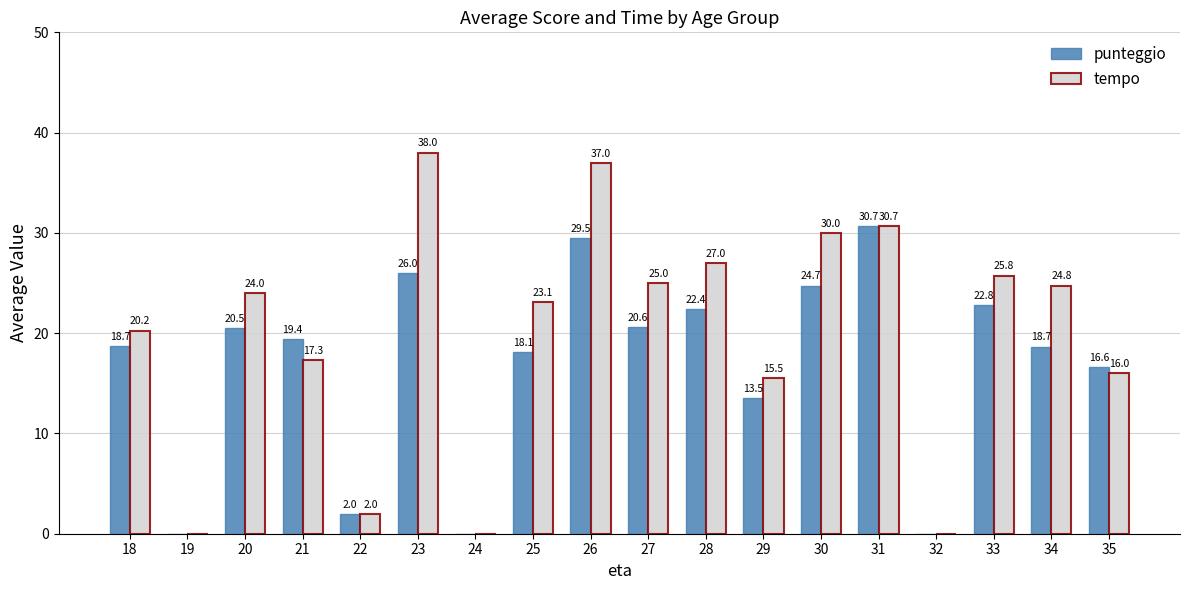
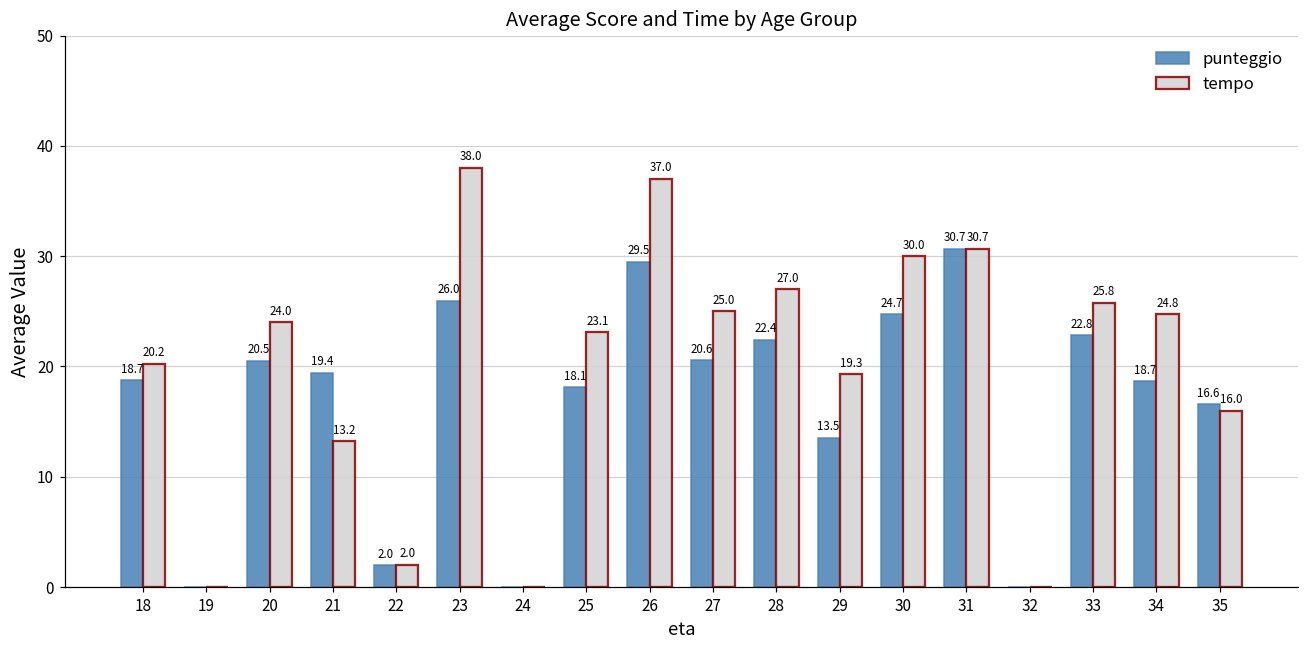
  {
    "punteggio": {
      "18": 18.7,
      "20": 20.5,
      "21": 19.4,
      "22": 2.0,
      "23": 26.0,
      "25": 18.1,
      "26": 29.5,
      "27": 20.6,
      "28": 22.4,
      "29": 13.5,
      "30": 24.7,
      "31": 30.7,
      "33": 22.8,
      "34": 18.7,
      "35": 16.6
    },
    "tempo": {
      "18": 20.2,
      "20": 24.0,
-     "21": 17.3,
+     "21": 13.2,
      "22": 2.0,
      "23": 38.0,
      "25": 23.1,
      "26": 37.0,
      "27": 25.0,
      "28": 27.0,
-     "29": 15.5,
+     "29": 19.3,
      "30": 30.0,
      "31": 30.7,
      "33": 25.8,
      "34": 24.8,
      "35": 16.0
    }
  }
